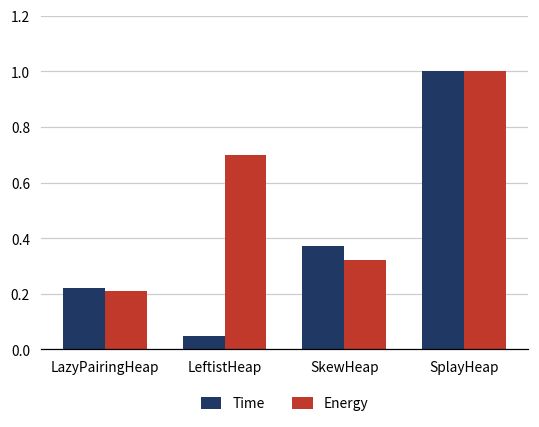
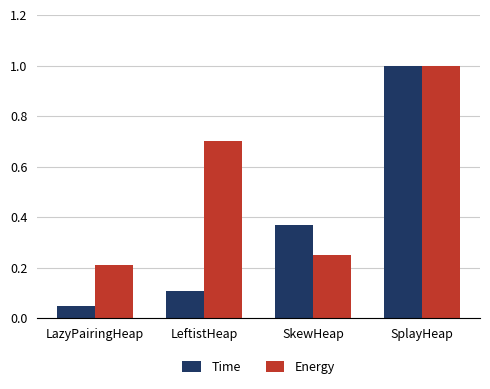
  {
    "Time": {
-     "LazyPairingHeap": 0.22,
-     "LeftistHeap": 0.05,
+     "LazyPairingHeap": 0.05,
+     "LeftistHeap": 0.11,
      "SkewHeap": 0.37,
      "SplayHeap": 1.00
    },
    "Energy": {
      "LazyPairingHeap": 0.21,
      "LeftistHeap": 0.70,
-     "SkewHeap": 0.32,
+     "SkewHeap": 0.25,
      "SplayHeap": 1.00
    }
  }
